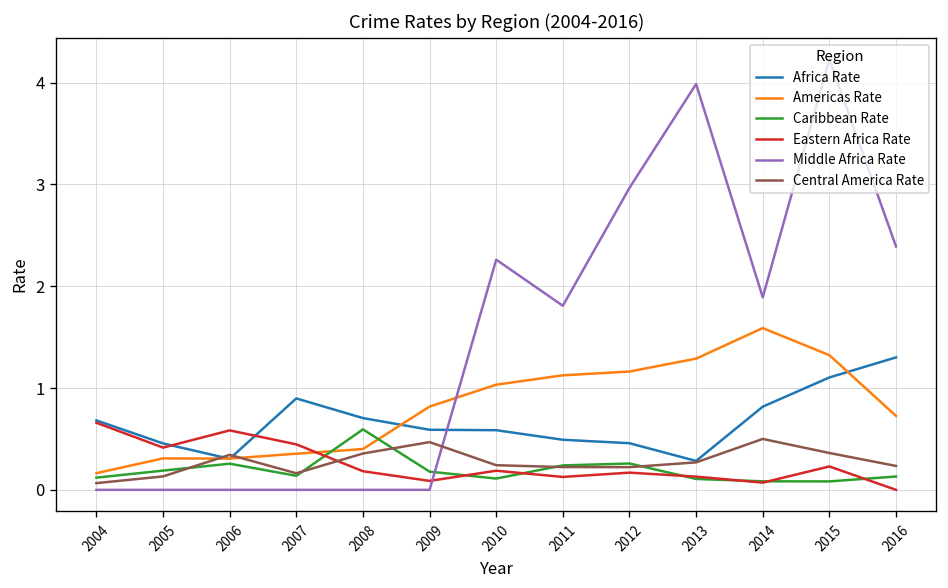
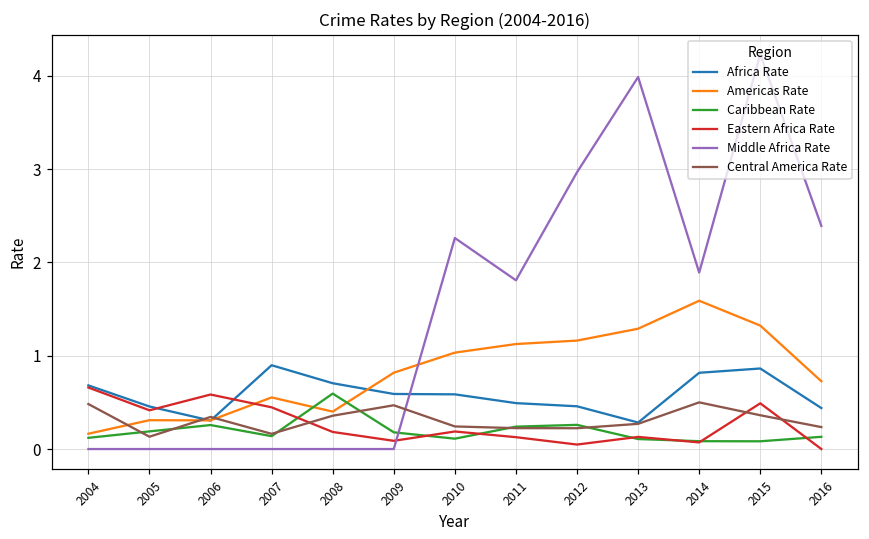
  {
    "Africa Rate": {
      "2005": 0.5,
      "2007": 0.9,
      "2008": 0.7,
      "2009": 0.6,
      "2010": 0.6,
      "2011": 0.5,
      "2012": 0.5,
      "2014": 0.8,
-     "2015": 1.1,
-     "2016": 1.3
+     "2015": 0.9,
+     "2016": 0.4
    },
    "Americas Rate": {
      "2004": 0.2,
      "2005": 0.3,
-     "2007": 0.4,
+     "2007": 0.6,
      "2008": 0.4,
      "2009": 0.8,
      "2010": 1.0,
      "2011": 1.1,
      "2012": 1.2,
      "2013": 1.3,
      "2014": 1.6,
      "2015": 1.3,
      "2016": 0.7
    },
    "Caribbean Rate": {
      "2004": 0.1,
      "2005": 0.2,
      "2006": 0.3,
      "2008": 0.6,
      "2009": 0.2,
      "2010": 0.1,
      "2012": 0.3,
      "2015": 0.1,
      "2016": 0.1
    },
    "Eastern Africa Rate": {
      "2005": 0.4,
      "2006": 0.6,
      "2007": 0.4,
      "2008": 0.2,
      "2009": 0.1,
      "2010": 0.2,
      "2011": 0.1,
-     "2012": 0.2,
-     "2015": 0.2,
+     "2012": 0.0,
+     "2015": 0.5,
      "2016": 0.0
    },
    "Middle Africa Rate": {
      "2004": 0.0,
      "2005": 0.0,
      "2006": 0.0,
      "2007": 0.0,
      "2008": 0.0,
      "2009": 0.0,
      "2010": 2.3,
      "2011": 1.8,
      "2012": 3.0,
      "2013": 4.0,
      "2014": 1.9,
      "2016": 2.4
    },
    "Central America Rate": {
-     "2004": 0.1,
+     "2004": 0.5,
      "2005": 0.1,
      "2006": 0.3,
      "2008": 0.4,
      "2009": 0.5,
      "2010": 0.2,
      "2012": 0.2,
      "2014": 0.5,
      "2015": 0.4,
      "2016": 0.2
    }
  }
